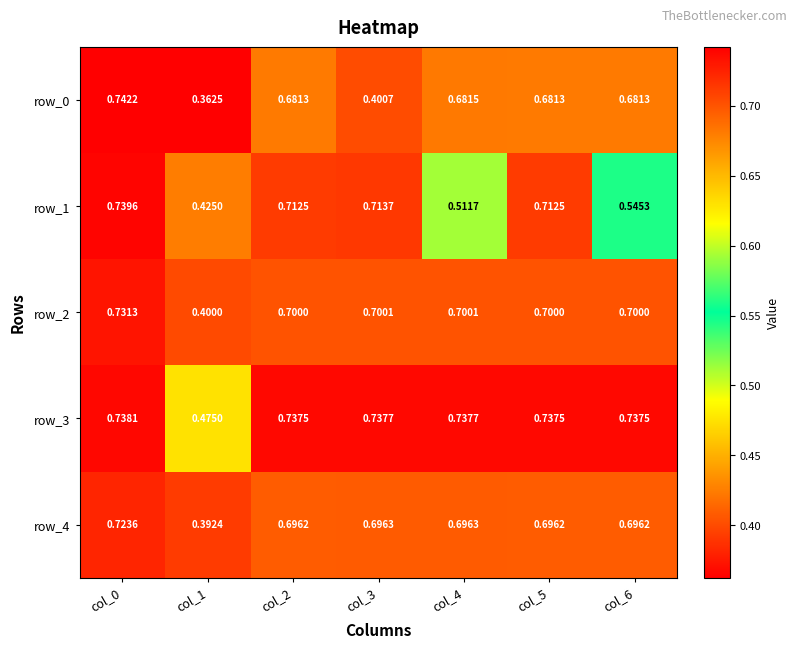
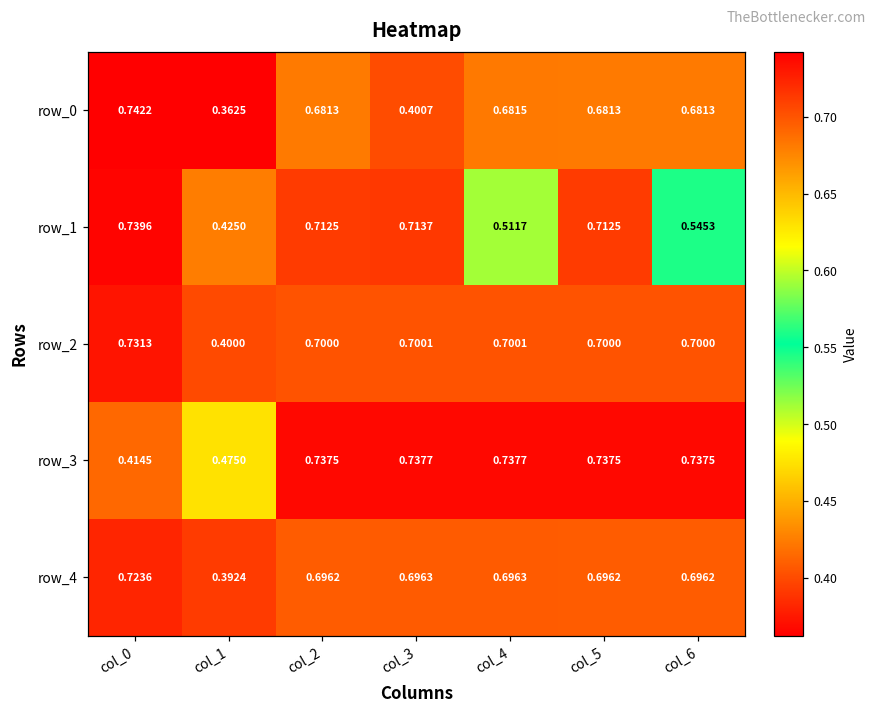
  {
    "row_0": {
      "col_0": 0.7422,
      "col_1": 0.3625,
      "col_2": 0.6813,
      "col_3": 0.4007,
      "col_4": 0.6815,
      "col_5": 0.6813,
      "col_6": 0.6813
    },
    "row_1": {
      "col_0": 0.7396,
      "col_1": 0.4250,
      "col_2": 0.7125,
      "col_3": 0.7137,
      "col_4": 0.5117,
      "col_5": 0.7125,
      "col_6": 0.5453
    },
    "row_2": {
      "col_0": 0.7313,
      "col_1": 0.4000,
      "col_2": 0.7000,
      "col_3": 0.7001,
      "col_4": 0.7001,
      "col_5": 0.7000,
      "col_6": 0.7000
    },
    "row_3": {
-     "col_0": 0.7381,
+     "col_0": 0.4145,
      "col_1": 0.4750,
      "col_2": 0.7375,
      "col_3": 0.7377,
      "col_4": 0.7377,
      "col_5": 0.7375,
      "col_6": 0.7375
    },
    "row_4": {
      "col_0": 0.7236,
      "col_1": 0.3924,
      "col_2": 0.6962,
      "col_3": 0.6963,
      "col_4": 0.6963,
      "col_5": 0.6962,
      "col_6": 0.6962
    }
  }
